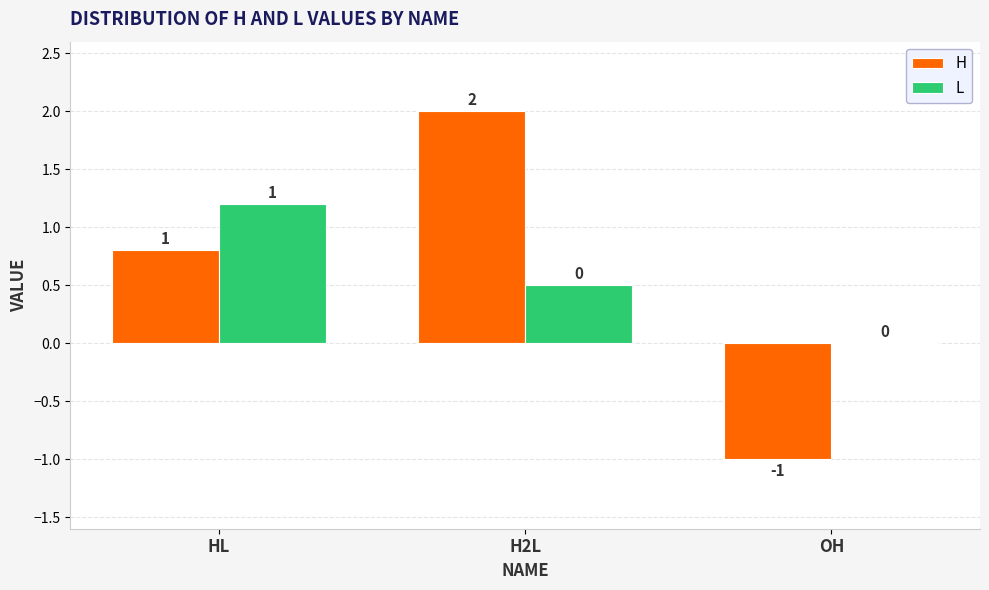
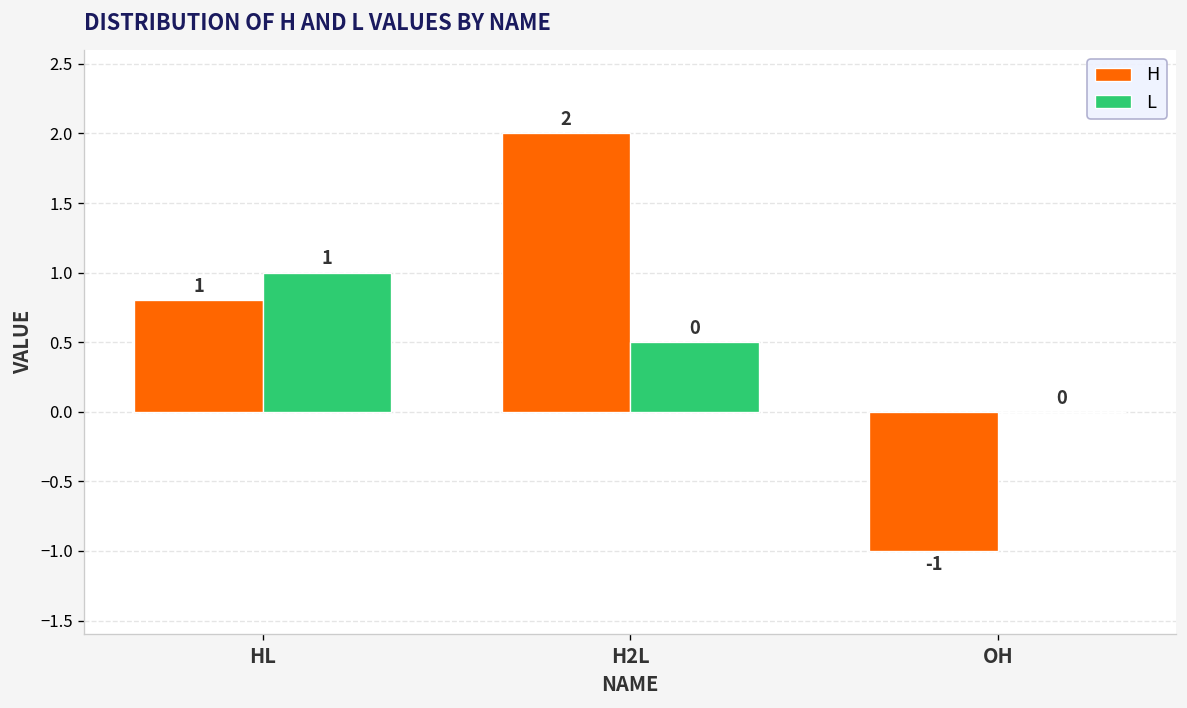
  {
    "H": {
      "HL": 1,
      "H2L": 2,
      "OH": -1
    },
    "L": {
-     "HL": 1.2
+     "HL": 1.0
    }
  }
